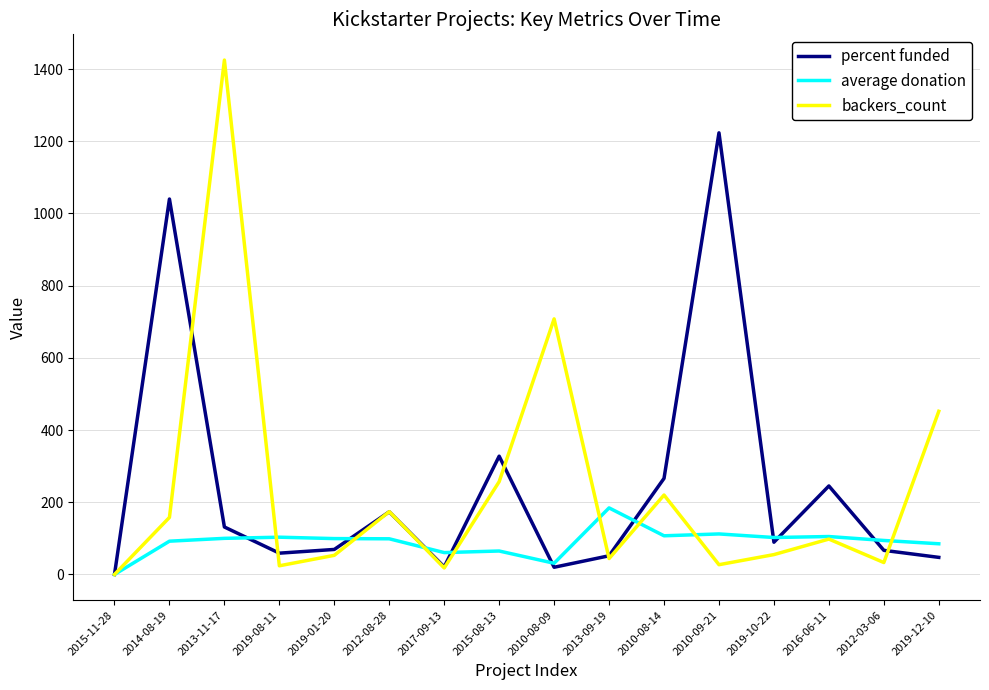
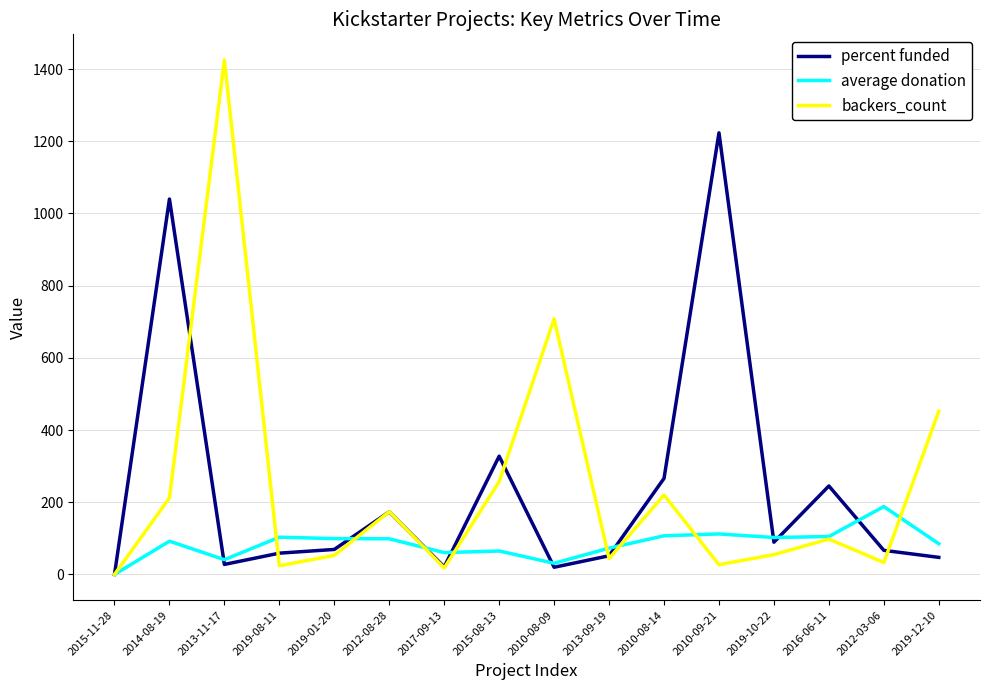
  {
    "percent funded": {
      "2014-08-19": 1040,
-     "2013-11-17": 130,
+     "2013-11-17": 30,
      "2019-08-11": 60,
      "2019-01-20": 70,
      "2015-08-13": 330,
      "2010-08-09": 20,
      "2013-09-19": 50,
      "2010-08-14": 270,
      "2010-09-21": 1220,
      "2019-10-22": 90,
      "2016-06-11": 250,
      "2012-03-06": 70,
      "2019-12-10": 50
    },
    "average donation": {
      "2014-08-19": 90,
-     "2013-11-17": 100,
+     "2013-11-17": 40,
      "2019-08-11": 100,
      "2019-01-20": 100,
      "2012-08-28": 100,
      "2017-09-13": 60,
      "2015-08-13": 60,
      "2010-08-09": 30,
-     "2013-09-19": 180,
+     "2013-09-19": 70,
      "2010-08-14": 110,
      "2010-09-21": 110,
      "2019-10-22": 100,
      "2016-06-11": 110,
-     "2012-03-06": 90,
+     "2012-03-06": 190,
      "2019-12-10": 80
    },
    "backers_count": {
-     "2014-08-19": 160,
+     "2014-08-19": 210,
      "2013-11-17": 1430,
      "2019-08-11": 20,
      "2019-01-20": 50,
      "2015-08-13": 260,
      "2010-08-09": 710,
      "2013-09-19": 40,
      "2010-08-14": 220,
      "2010-09-21": 30,
      "2019-10-22": 60,
      "2016-06-11": 100,
      "2012-03-06": 30,
      "2019-12-10": 450
    }
  }
